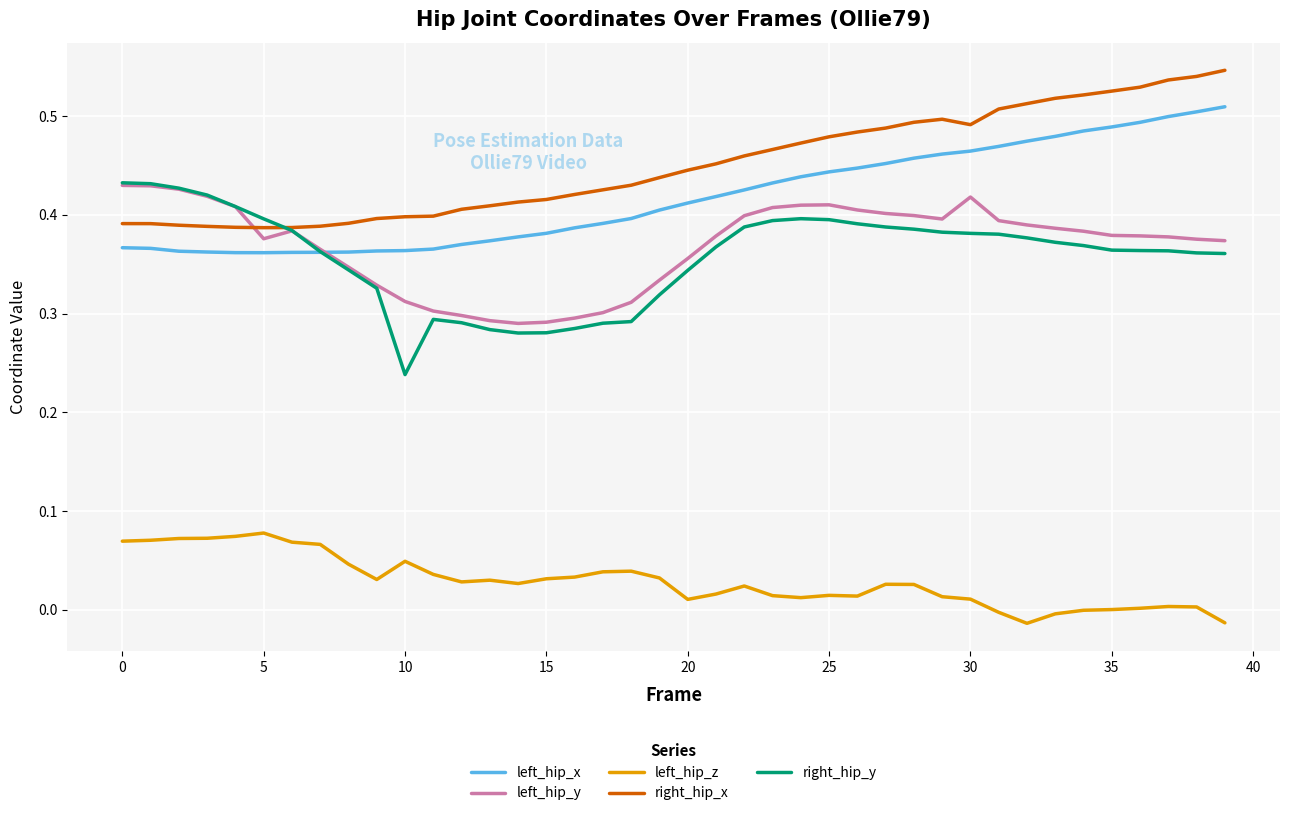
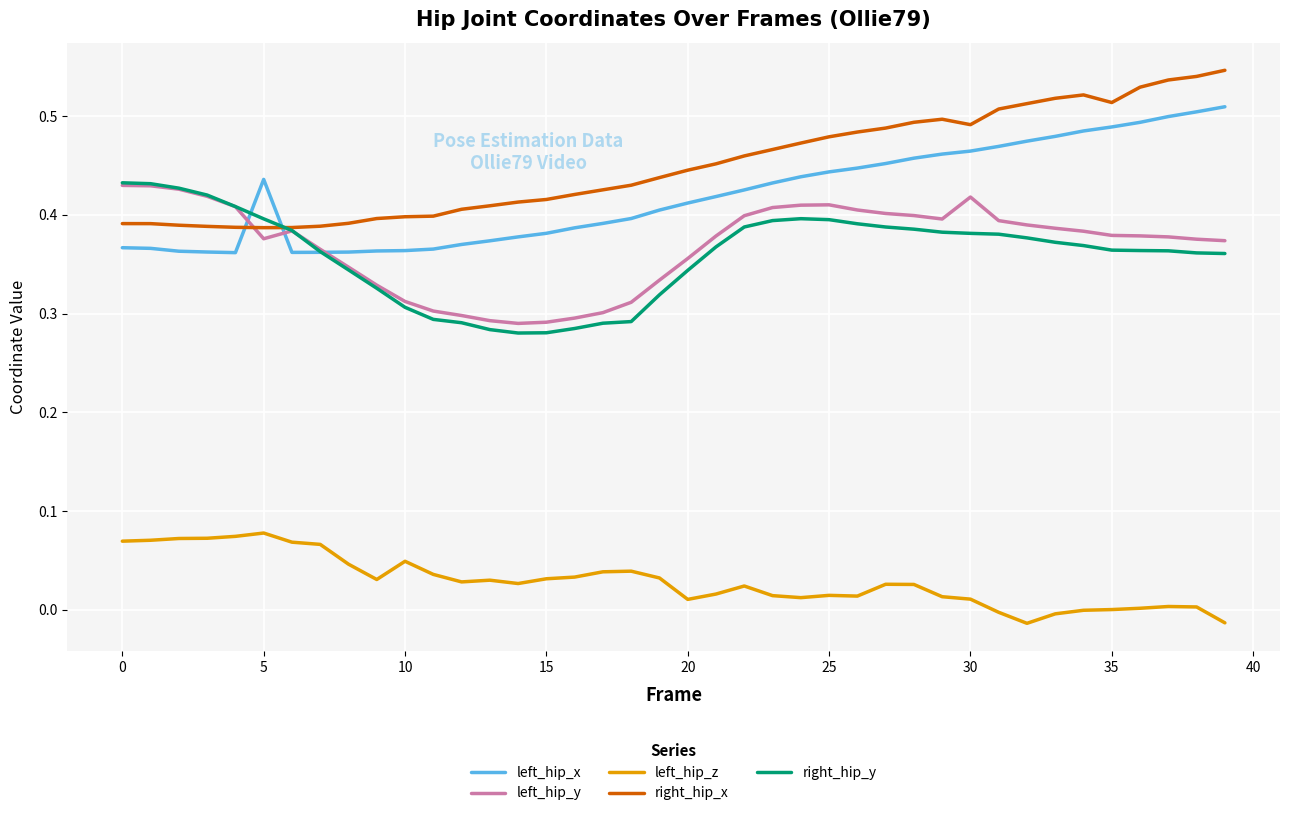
  {
    "left_hip_x": {
      "0": 0.37,
-     "5": 0.36,
+     "5": 0.44,
      "10": 0.36,
      "15": 0.38,
      "20": 0.41,
      "25": 0.44,
      "30": 0.46,
      "35": 0.49
    },
    "left_hip_y": {
      "0": 0.43,
      "5": 0.38,
      "10": 0.31,
      "15": 0.29,
      "20": 0.36,
      "25": 0.41,
      "30": 0.42,
      "35": 0.38
    },
    "left_hip_z": {
      "0": 0.07,
      "5": 0.08,
      "10": 0.05,
      "15": 0.03,
      "20": 0.01,
      "25": 0.01,
      "30": 0.01,
      "35": 0.00
    },
    "right_hip_x": {
      "0": 0.39,
      "5": 0.39,
      "10": 0.40,
      "15": 0.42,
      "20": 0.45,
      "25": 0.48,
      "30": 0.49,
-     "35": 0.53
+     "35": 0.51
    },
    "right_hip_y": {
      "0": 0.43,
      "5": 0.40,
-     "10": 0.24,
+     "10": 0.31,
      "15": 0.28,
      "20": 0.34,
      "25": 0.40,
      "30": 0.38,
      "35": 0.36
    }
  }
